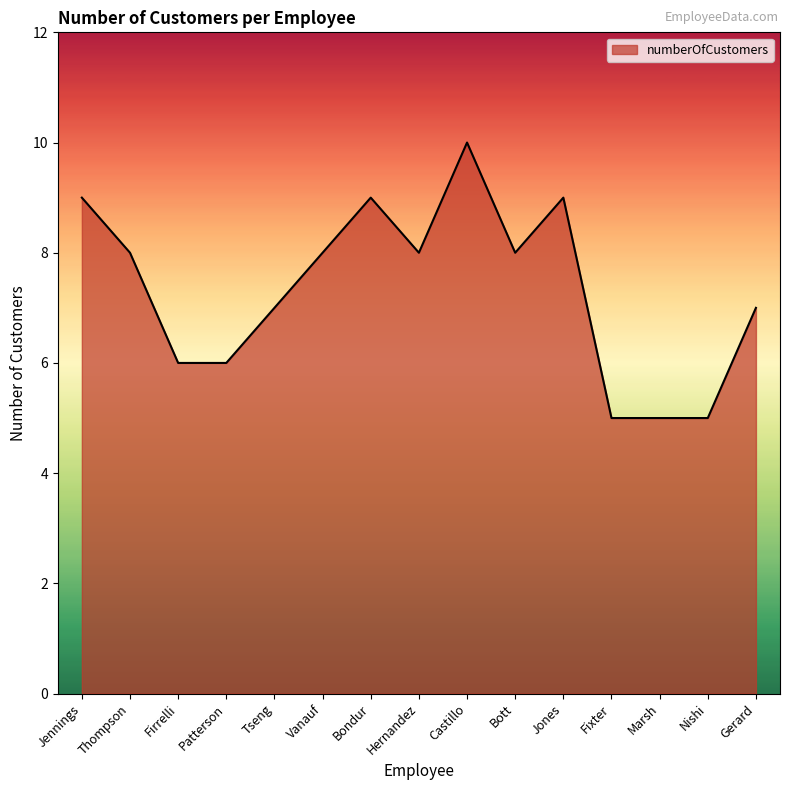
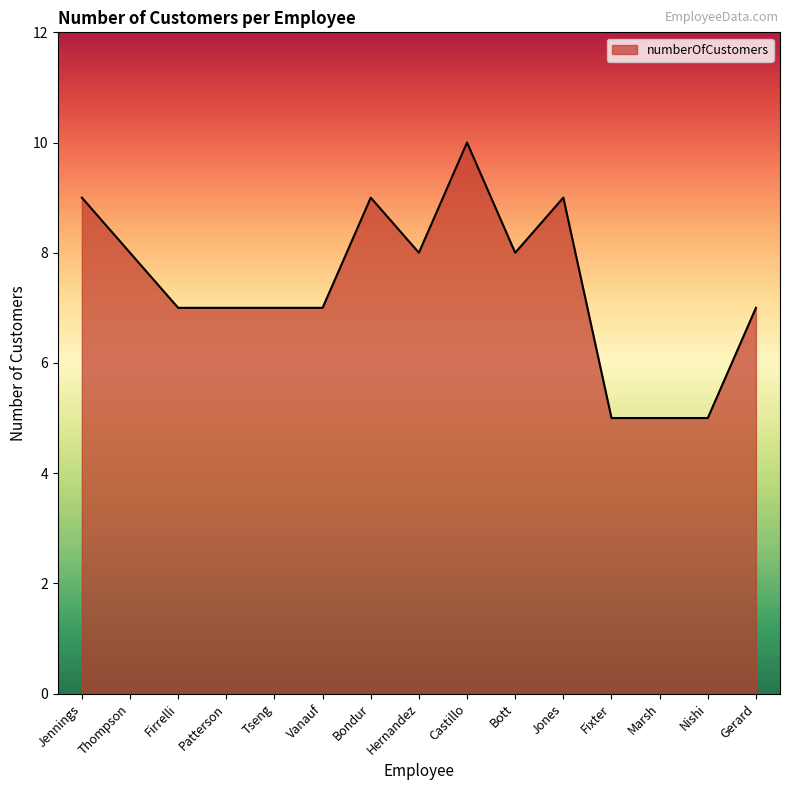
  {
    "Jennings": 9,
    "Thompson": 8,
-   "Firrelli": 6,
-   "Patterson": 6,
+   "Firrelli": 7,
+   "Patterson": 7,
    "Tseng": 7,
-   "Vanauf": 8,
+   "Vanauf": 7,
    "Bondur": 9,
    "Hernandez": 8,
    "Castillo": 10,
    "Bott": 8,
    "Jones": 9,
    "Fixter": 5,
    "Marsh": 5,
    "Nishi": 5,
    "Gerard": 7
  }
